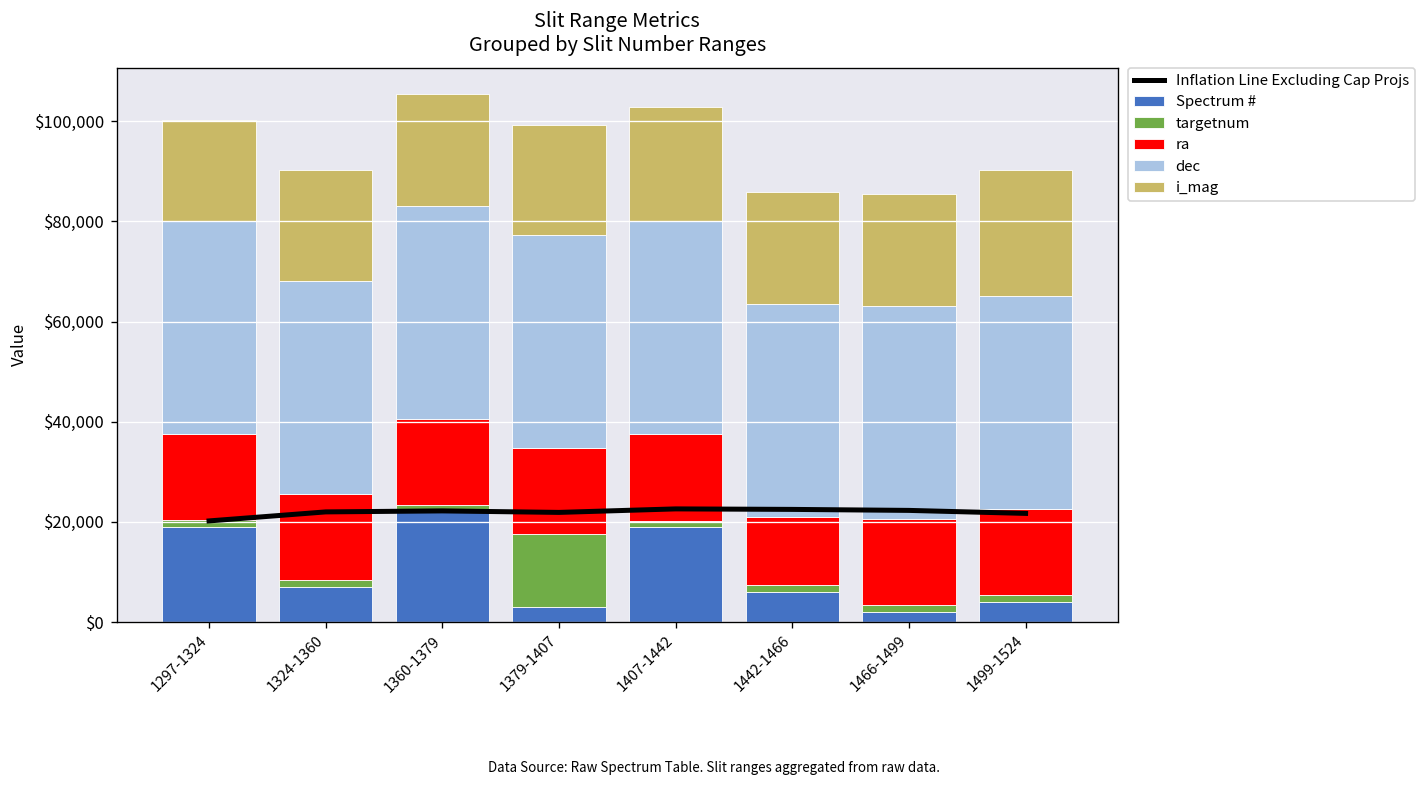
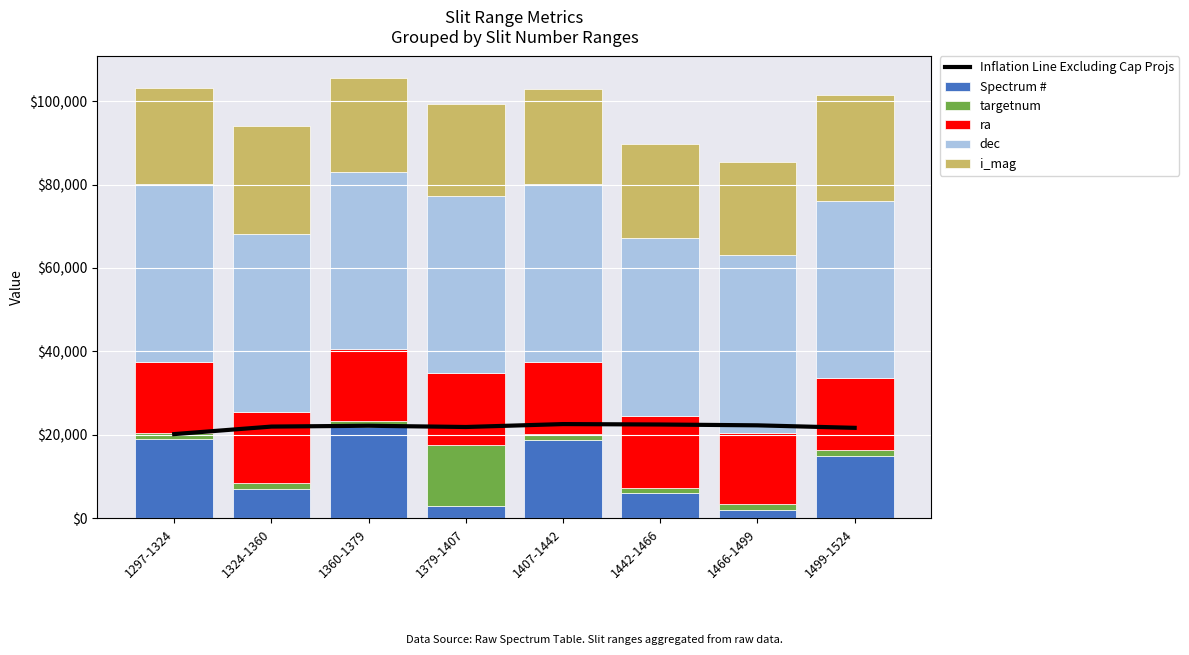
  {
    "Inflation Line Excluding Cap Projs": {
      "1297-1324": "$20,000",
      "1324-1360": "$22,000",
      "1360-1379": "$22,000",
      "1379-1407": "$22,000",
      "1407-1442": "$23,000",
      "1442-1466": "$23,000",
      "1466-1499": "$22,000",
      "1499-1524": "$22,000"
    },
    "Spectrum #": {
      "1297-1324": "$19,000",
      "1324-1360": "$7,000",
      "1360-1379": "$22,000",
      "1379-1407": "$3,000",
      "1407-1442": "$19,000",
      "1442-1466": "$6,000",
      "1466-1499": "$2,000",
-     "1499-1524": "$4,000"
+     "1499-1524": "$15,000"
    },
    "targetnum": {
      "1297-1324": "$1,000",
      "1324-1360": "$1,000",
      "1360-1379": "$1,000",
      "1379-1407": "$15,000",
      "1407-1442": "$1,000",
      "1442-1466": "$1,000",
      "1466-1499": "$1,000",
      "1499-1524": "$1,000"
    },
    "ra": {
      "1297-1324": "$17,000",
      "1324-1360": "$17,000",
      "1360-1379": "$17,000",
      "1379-1407": "$17,000",
      "1407-1442": "$17,000",
-     "1442-1466": "$14,000",
+     "1442-1466": "$17,000",
      "1466-1499": "$17,000",
      "1499-1524": "$17,000"
    },
    "dec": {
      "1297-1324": "$43,000",
      "1324-1360": "$43,000",
      "1360-1379": "$43,000",
      "1379-1407": "$43,000",
      "1407-1442": "$43,000",
      "1442-1466": "$43,000",
      "1466-1499": "$43,000",
      "1499-1524": "$43,000"
    },
    "i_mag": {
-     "1297-1324": "$20,000",
-     "1324-1360": "$22,000",
+     "1297-1324": "$23,000",
+     "1324-1360": "$26,000",
      "1360-1379": "$22,000",
      "1379-1407": "$22,000",
      "1407-1442": "$23,000",
      "1442-1466": "$22,000",
      "1466-1499": "$22,000",
      "1499-1524": "$25,000"
    }
  }
